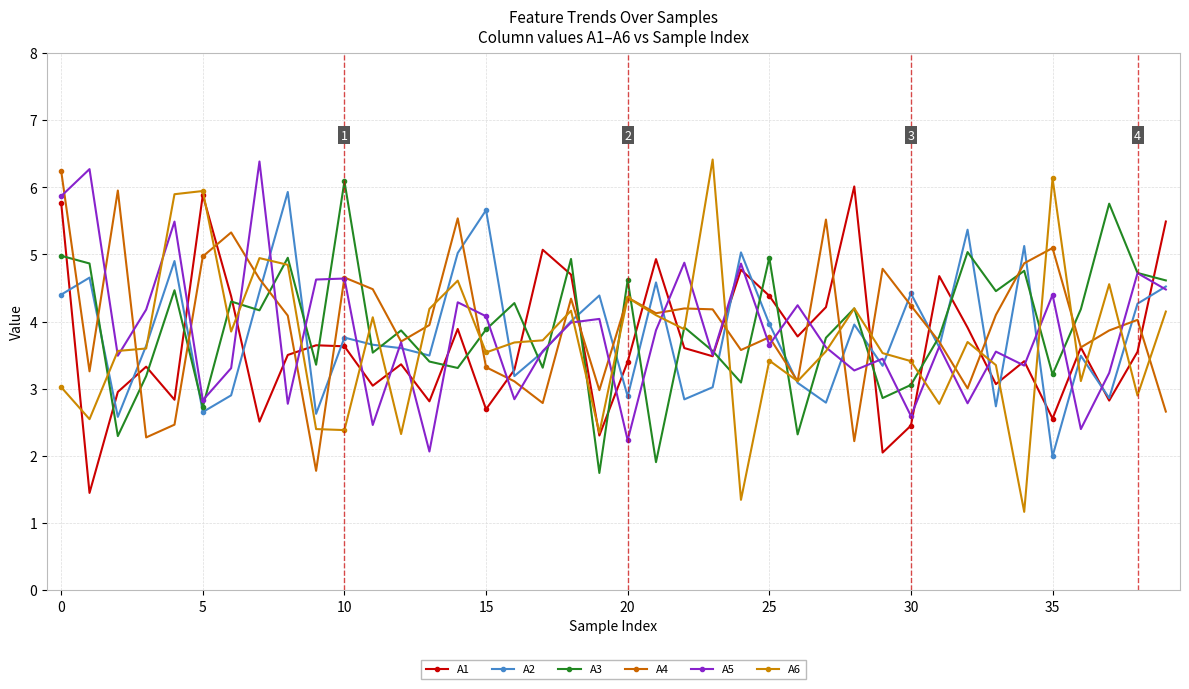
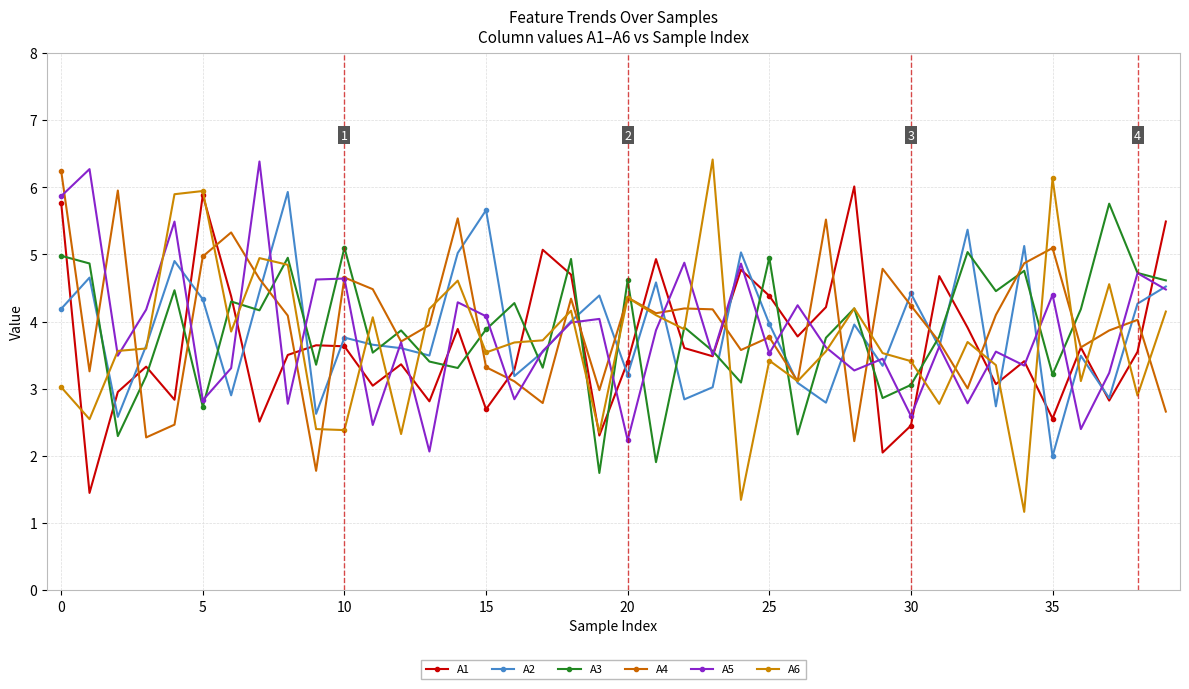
  {
    "A1": {
      "0": 5.8,
      "5": 5.9,
      "10": 3.6,
      "15": 2.7,
      "20": 3.4,
      "25": 4.4,
      "30": 2.4,
      "35": 2.6
    },
    "A2": {
-     "0": 4.4,
-     "5": 2.7,
+     "0": 4.2,
+     "5": 4.3,
      "10": 3.8,
      "15": 5.7,
-     "20": 2.9,
+     "20": 3.2,
      "25": 4.0,
      "30": 4.4,
      "35": 2.0
    },
    "A3": {
      "0": 5.0,
      "5": 2.7,
-     "10": 6.1,
+     "10": 5.1,
      "15": 3.9,
      "20": 4.6,
      "25": 5.0,
      "30": 3.1,
      "35": 3.2
    },
    "A5": {
      "0": 5.9,
      "5": 2.8,
      "15": 4.1,
      "20": 2.2,
-     "25": 3.7,
+     "25": 3.5,
      "30": 2.6,
      "35": 4.4
    }
  }
